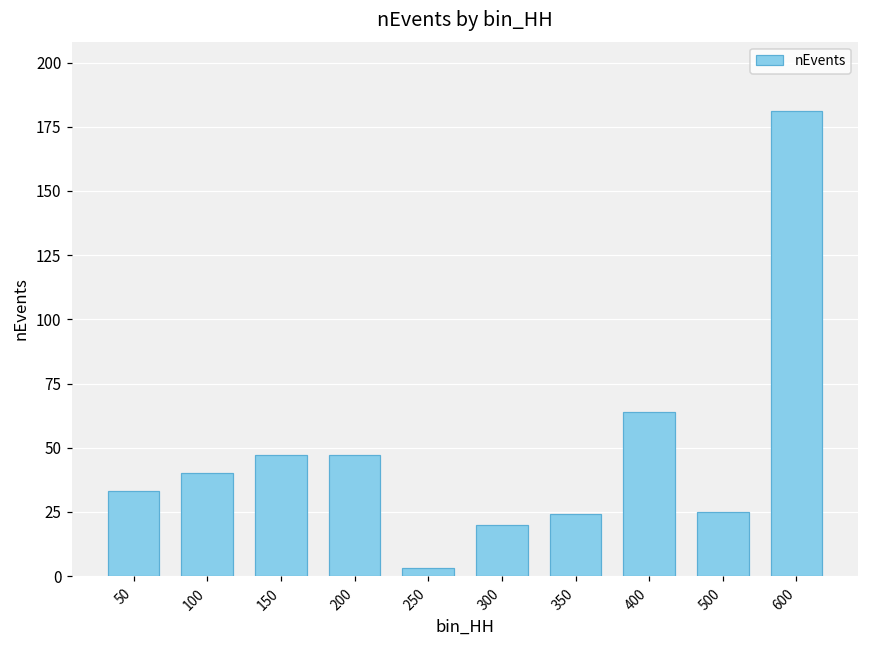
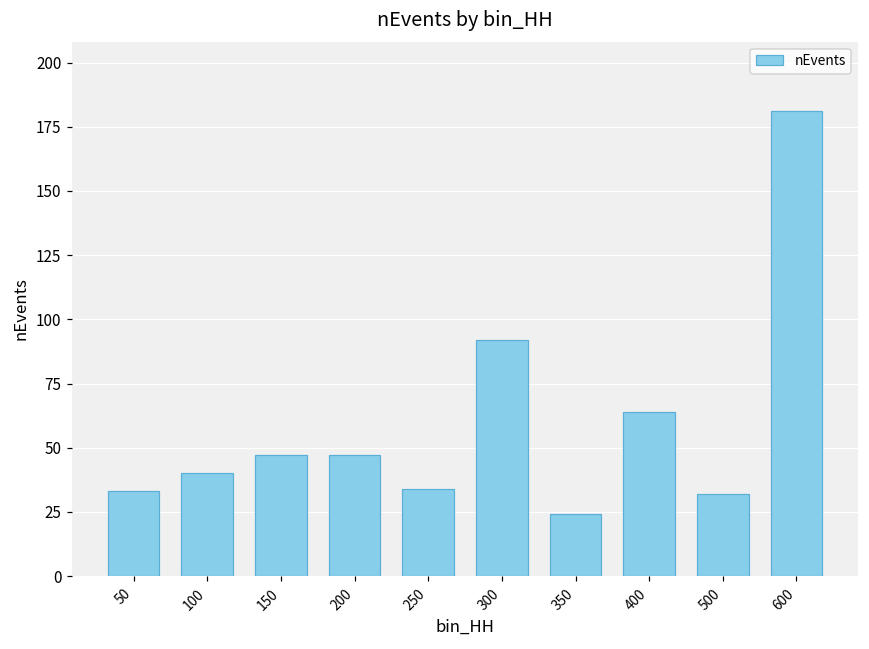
  {
    "50": 33,
    "100": 40,
    "150": 47,
    "200": 47,
-   "250": 3,
-   "300": 20,
+   "250": 34,
+   "300": 92,
    "350": 24,
    "400": 64,
-   "500": 25,
+   "500": 32,
    "600": 181
  }
